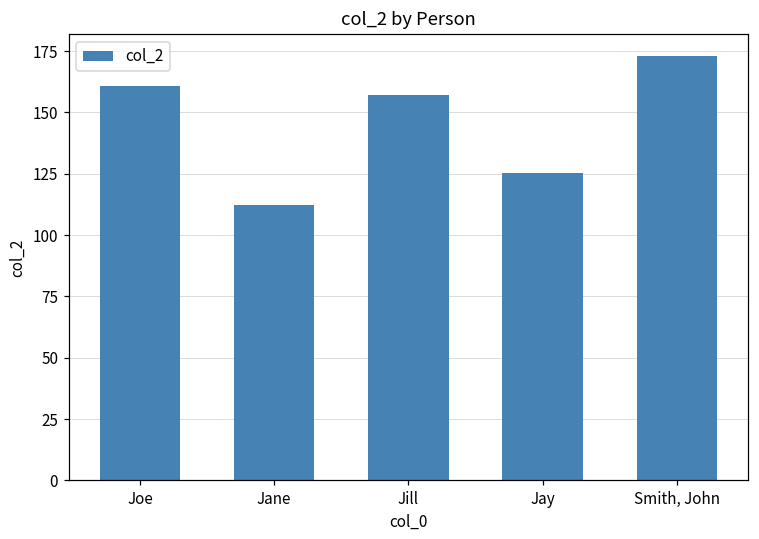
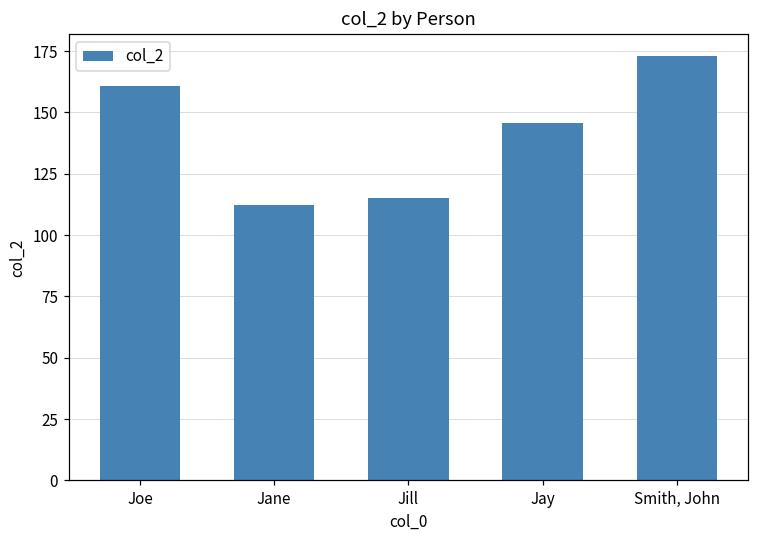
  {
    "Joe": 161,
    "Jane": 112,
-   "Jill": 157,
-   "Jay": 125,
+   "Jill": 115,
+   "Jay": 146,
    "Smith, John": 173
  }
